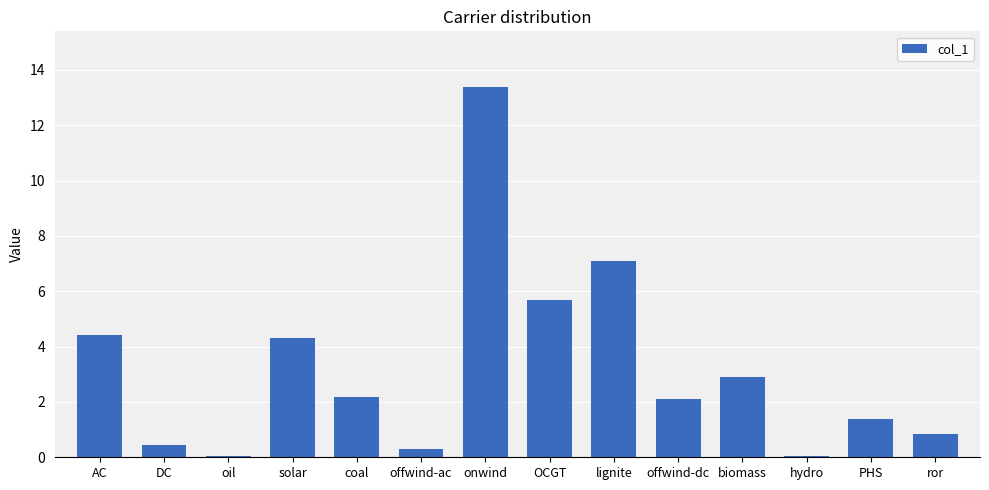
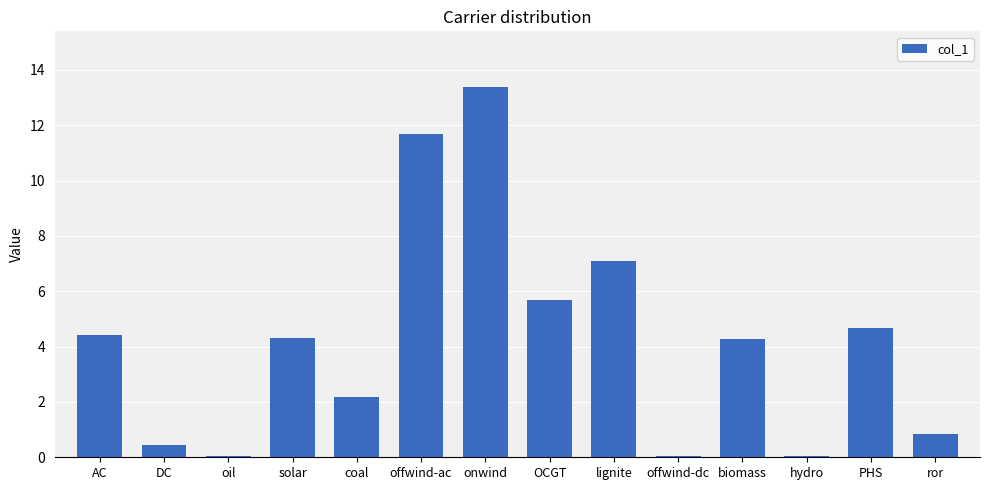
  {
    "AC": 4.4,
    "DC": 0.4,
    "solar": 4.3,
    "coal": 2.2,
-   "offwind-ac": 0.3,
+   "offwind-ac": 11.7,
    "onwind": 13.4,
    "OCGT": 5.7,
    "lignite": 7.1,
-   "offwind-dc": 2.1,
-   "biomass": 2.9,
-   "PHS": 1.4,
+   "offwind-dc": 0.1,
+   "biomass": 4.3,
+   "PHS": 4.7,
    "ror": 0.9
  }
